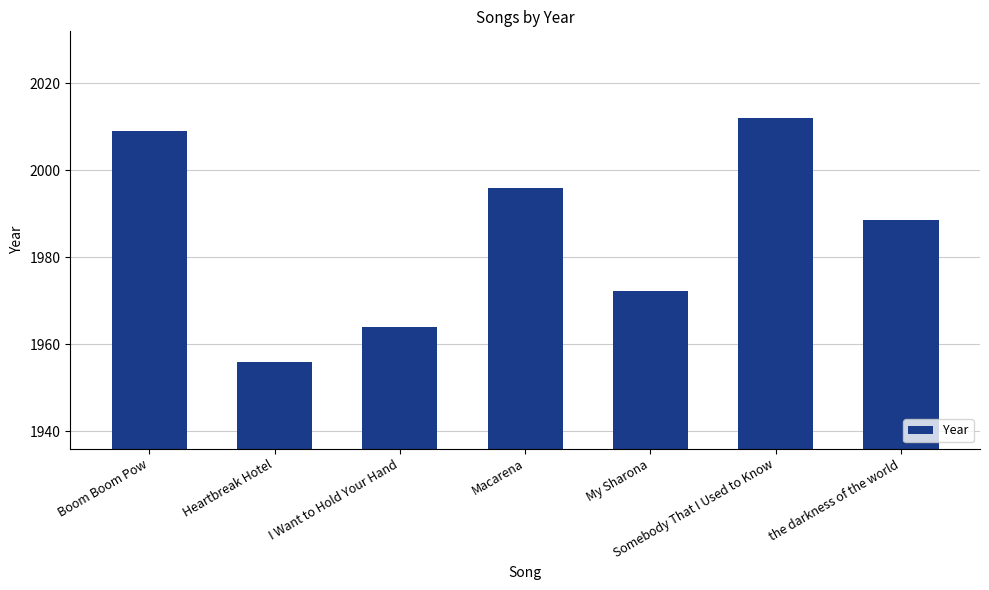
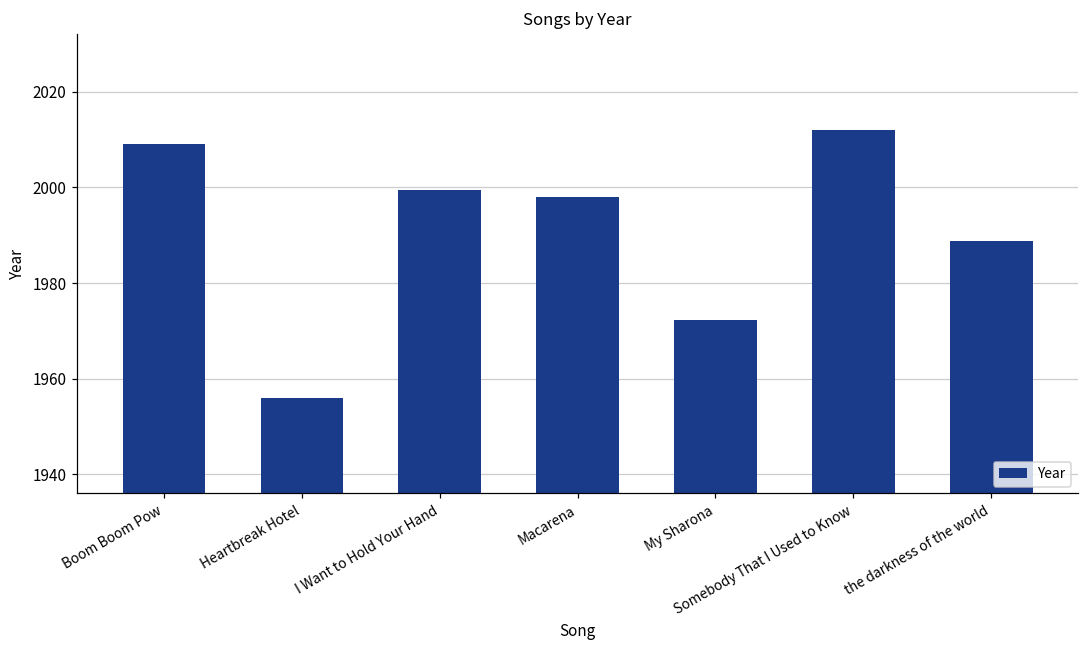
  {
    "Boom Boom Pow": 2009,
    "Heartbreak Hotel": 1956,
-   "I Want to Hold Your Hand": 1964,
-   "Macarena": 1996,
+   "I Want to Hold Your Hand": 2000,
+   "Macarena": 1998,
    "My Sharona": 1972,
    "Somebody That I Used to Know": 2012,
    "the darkness of the world": 1989
  }
